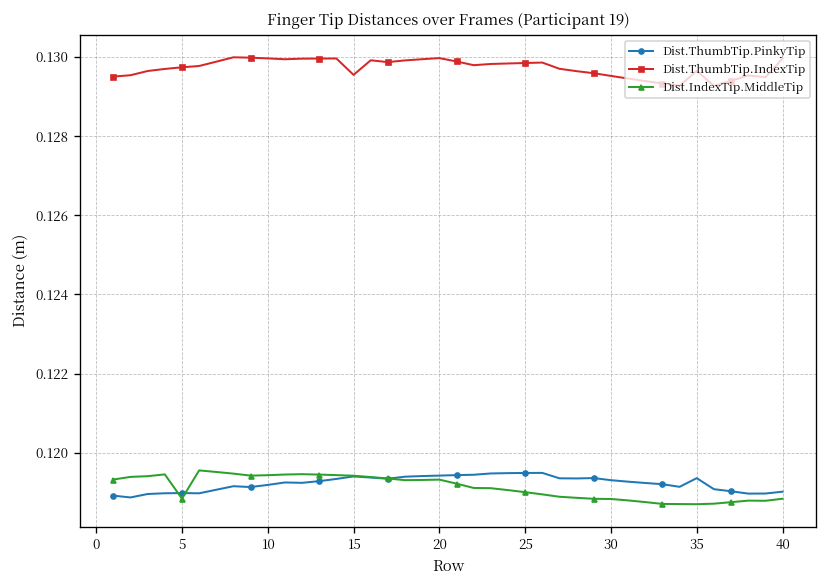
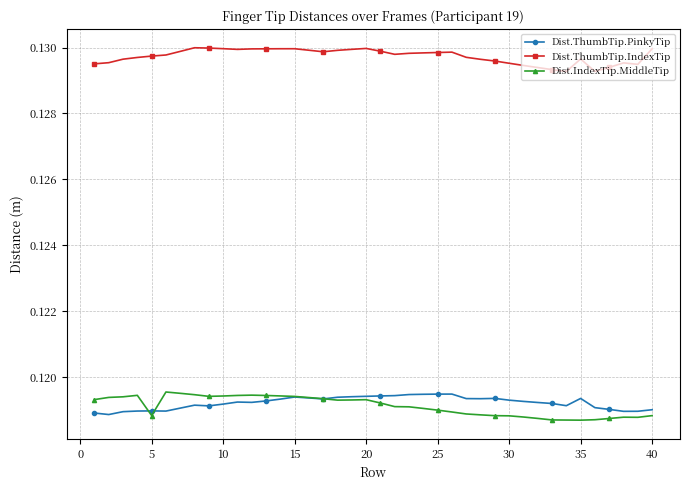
  {
    "Dist.ThumbTip.PinkyTip": {
      "5": 0.1190,
      "10": 0.1192,
      "20": 0.1194,
      "25": 0.1195,
      "30": 0.1193,
      "35": 0.1194,
      "40": 0.1190
    },
    "Dist.ThumbTip.IndexTip": {
      "5": 0.1297,
      "10": 0.1300,
-     "15": 0.1295,
+     "15": 0.1300,
      "20": 0.1300,
      "25": 0.1298,
      "30": 0.1295
    },
    "Dist.IndexTip.MiddleTip": {
      "5": 0.1188,
      "10": 0.1194,
      "20": 0.1193,
      "25": 0.1190,
      "30": 0.1188,
      "35": 0.1187,
      "40": 0.1188
    }
  }
